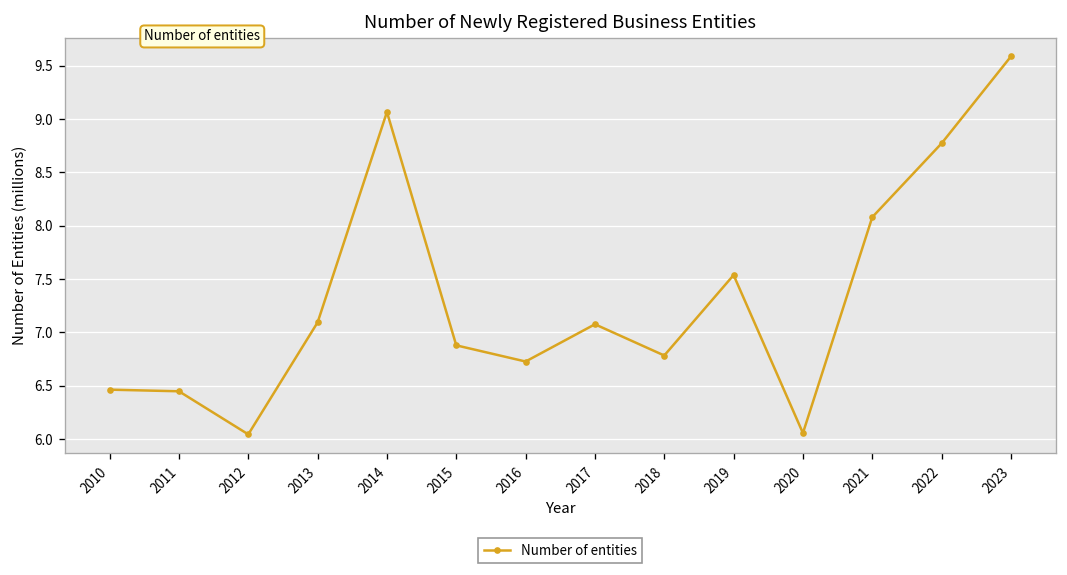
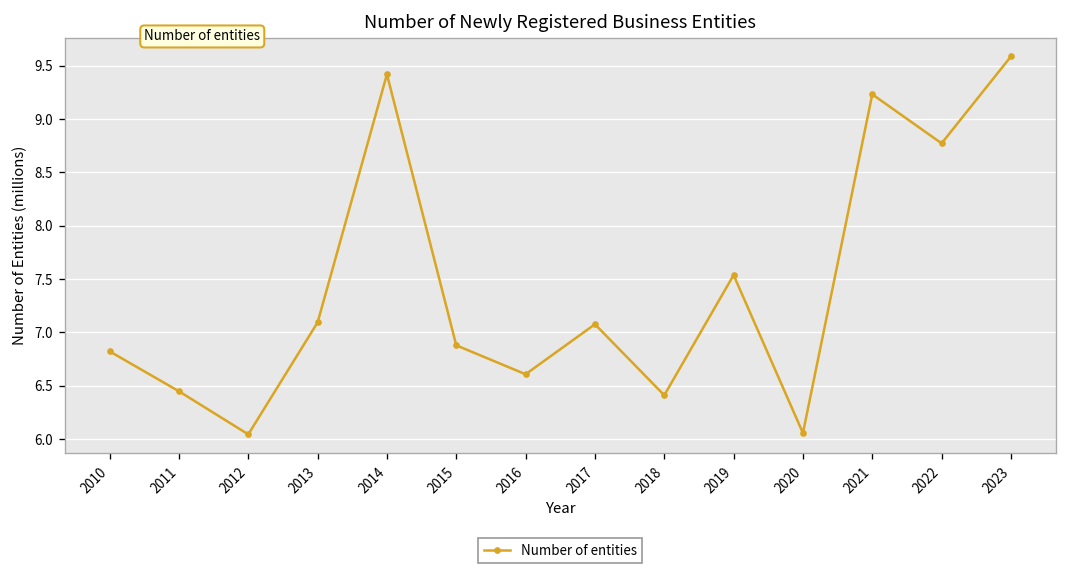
  {
-   "2010": 6.5,
+   "2010": 6.8,
    "2011": 6.4,
    "2012": 6.0,
    "2013": 7.1,
-   "2014": 9.1,
+   "2014": 9.4,
    "2015": 6.9,
-   "2016": 6.7,
+   "2016": 6.6,
    "2017": 7.1,
-   "2018": 6.8,
+   "2018": 6.4,
    "2019": 7.5,
    "2020": 6.1,
-   "2021": 8.1,
+   "2021": 9.2,
    "2022": 8.8,
    "2023": 9.6
  }
